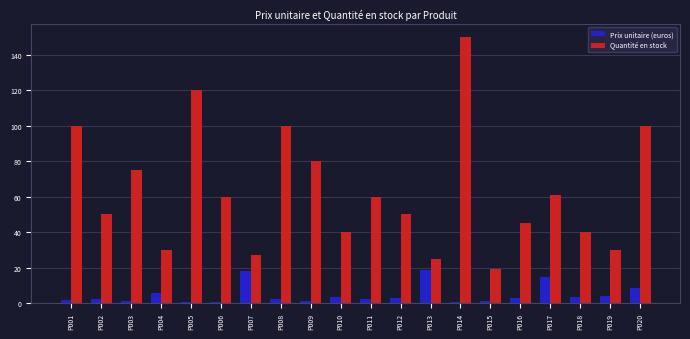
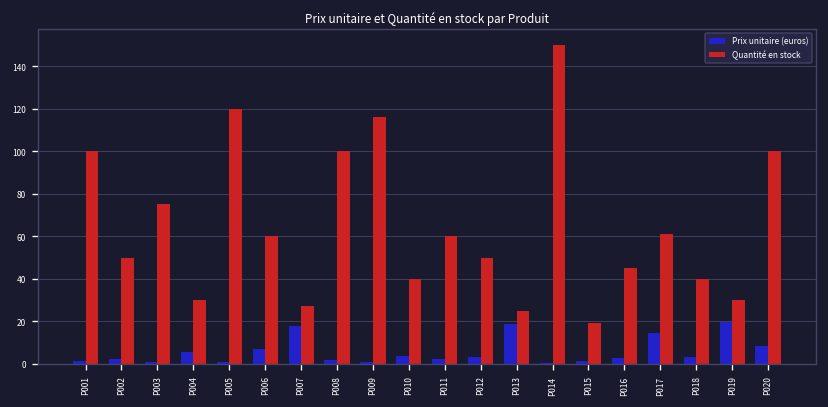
  {
    "Prix unitaire (euros)": {
      "P001": 2,
      "P002": 2,
      "P004": 6,
-     "P006": 1,
+     "P006": 7,
      "P007": 18,
      "P008": 2,
      "P010": 4,
      "P011": 3,
      "P012": 3,
      "P013": 19,
      "P016": 3,
      "P017": 15,
      "P018": 3,
-     "P019": 4,
+     "P019": 20,
      "P020": 8
    },
    "Quantité en stock": {
      "P001": 100,
      "P002": 50,
      "P003": 75,
      "P004": 30,
      "P005": 120,
      "P006": 60,
      "P007": 27,
      "P008": 100,
-     "P009": 80,
+     "P009": 116,
      "P010": 40,
      "P011": 60,
      "P012": 50,
      "P013": 25,
      "P014": 150,
      "P015": 19,
      "P016": 45,
      "P017": 61,
      "P018": 40,
      "P019": 30,
      "P020": 100
    }
  }
